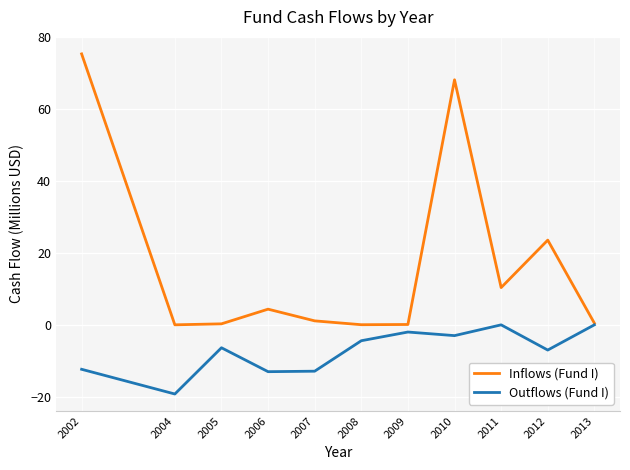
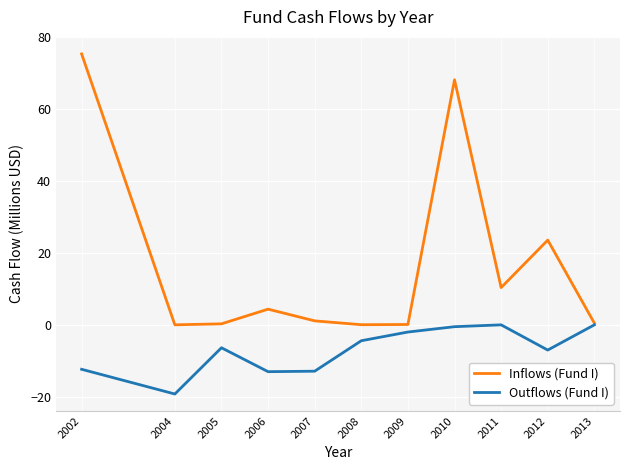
  {
    "Inflows (Fund I)": {
      "2002": 75,
      "2004": 0,
      "2005": 0,
      "2006": 4,
      "2007": 1,
      "2008": 0,
      "2009": 0,
      "2010": 68,
      "2011": 10,
      "2012": 24
    },
    "Outflows (Fund I)": {
      "2002": -12,
      "2004": -19,
      "2005": -6,
      "2006": -13,
      "2007": -13,
      "2008": -4,
      "2009": -2,
-     "2010": -3,
+     "2010": -1,
      "2011": 0,
      "2012": -7
    }
  }
